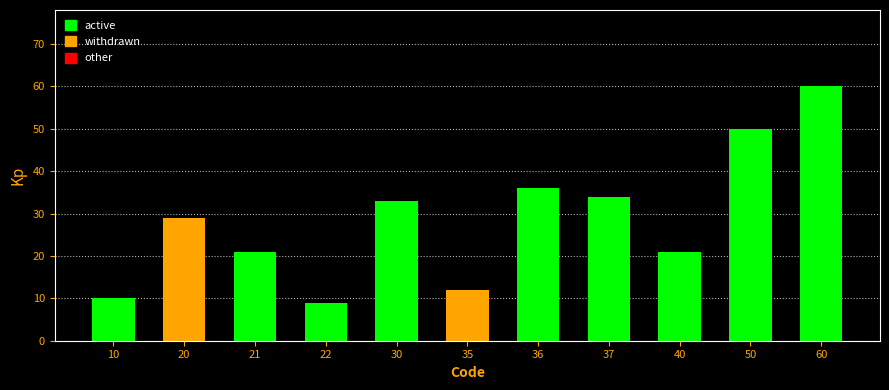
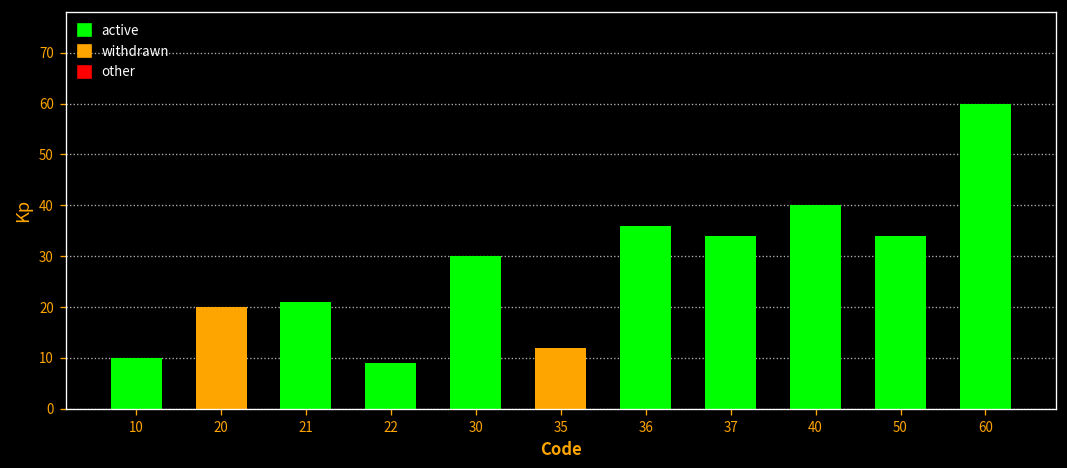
  {
    "10": 10,
-   "20": 29,
+   "20": 20,
    "21": 21,
    "22": 9,
-   "30": 33,
+   "30": 30,
    "35": 12,
    "36": 36,
    "37": 34,
-   "40": 21,
-   "50": 50,
+   "40": 40,
+   "50": 34,
    "60": 60
  }
